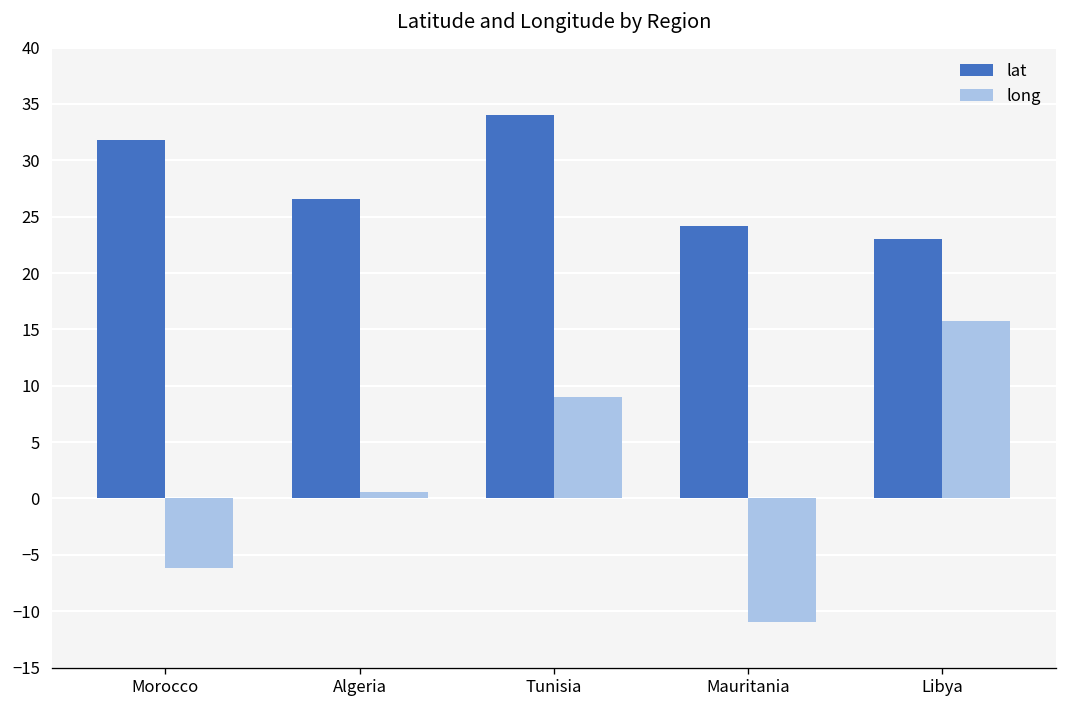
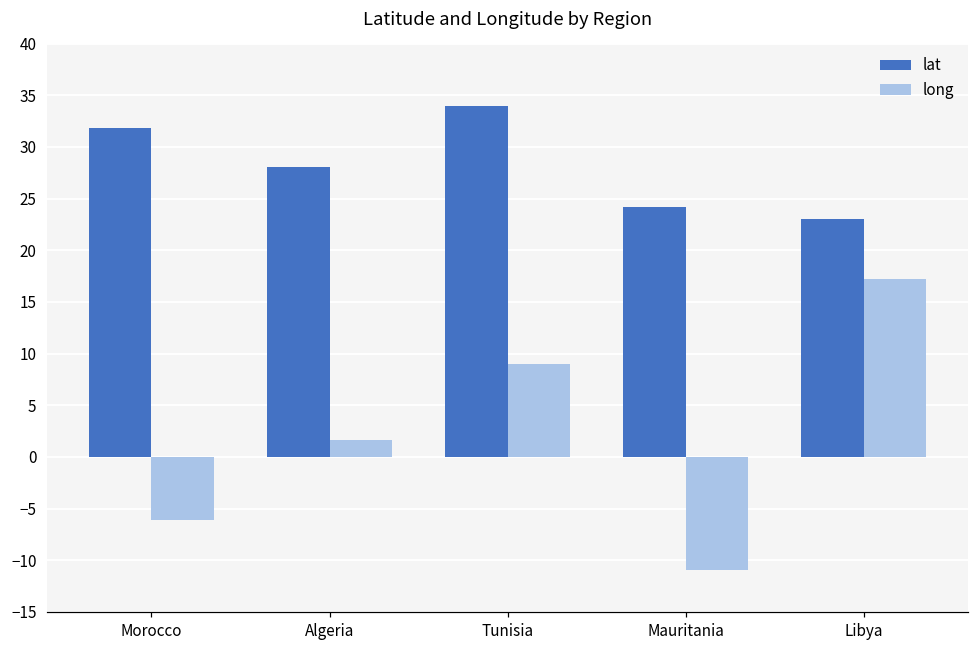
  {
    "lat": {
      "Morocco": 32,
-     "Algeria": 27,
+     "Algeria": 28,
      "Tunisia": 34,
      "Mauritania": 24,
      "Libya": 23
    },
    "long": {
      "Morocco": -6,
-     "Algeria": 1,
+     "Algeria": 2,
      "Tunisia": 9,
      "Mauritania": -11,
-     "Libya": 16
+     "Libya": 17
    }
  }
